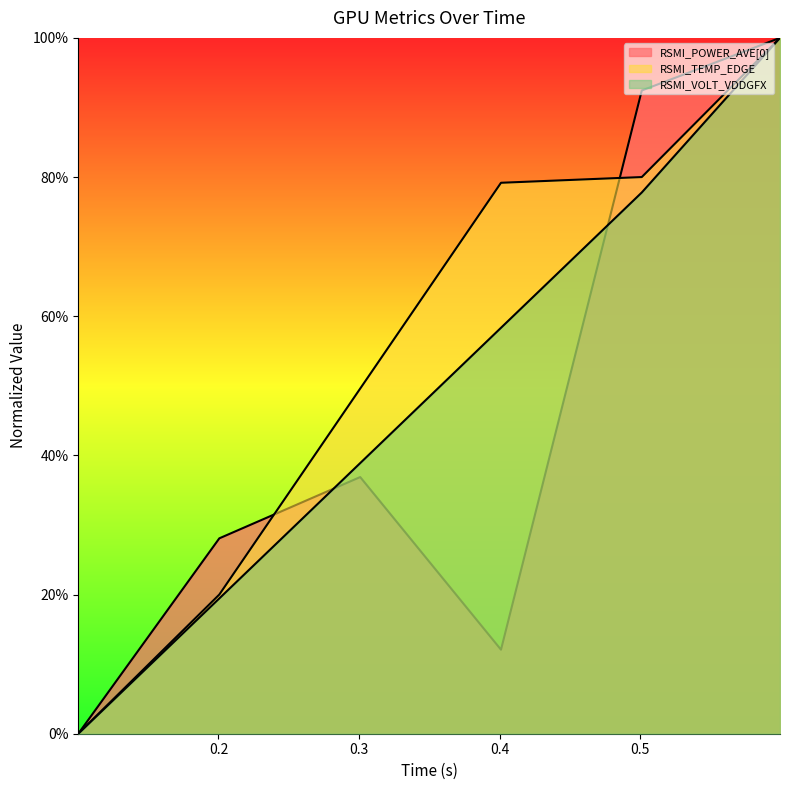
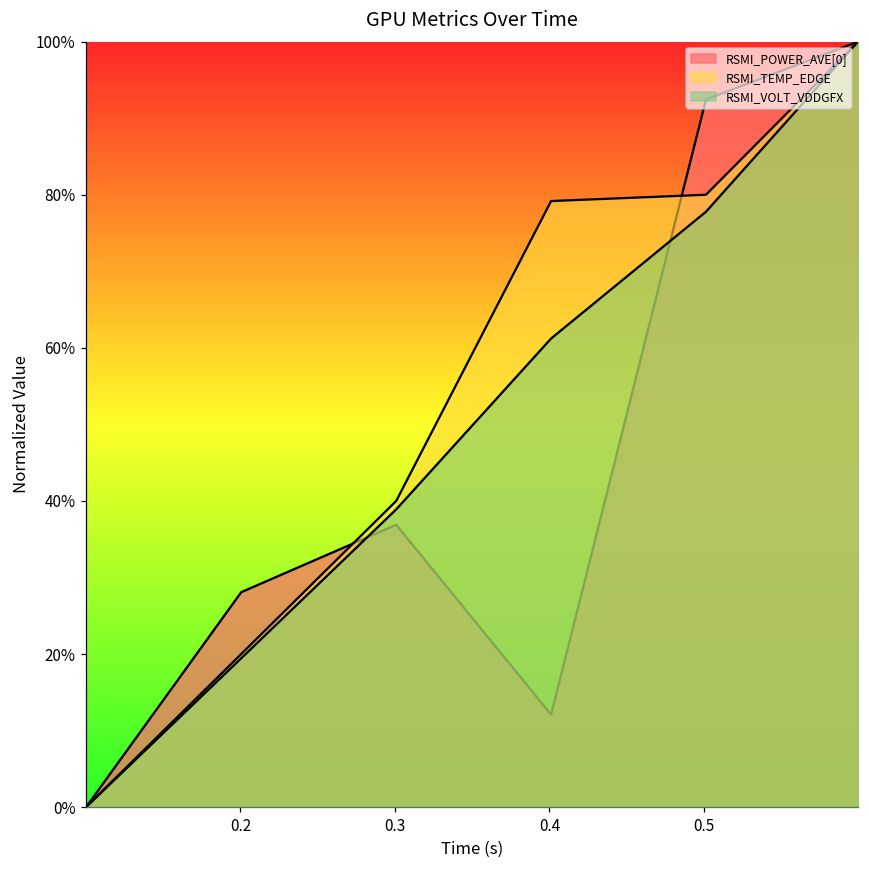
  {
    "RSMI_POWER_AVE[0]": {
      "0.2": "28%",
      "0.3": "37%",
      "0.4": "12%"
    },
    "RSMI_TEMP_EDGE": {
      "0.2": "20%",
-     "0.3": "50%",
+     "0.3": "40%",
      "0.4": "79%",
      "0.5": "80%"
    },
    "RSMI_VOLT_VDDGFX": {
      "0.2": "19%",
      "0.3": "39%",
-     "0.4": "58%",
+     "0.4": "61%",
      "0.5": "78%"
    }
  }
